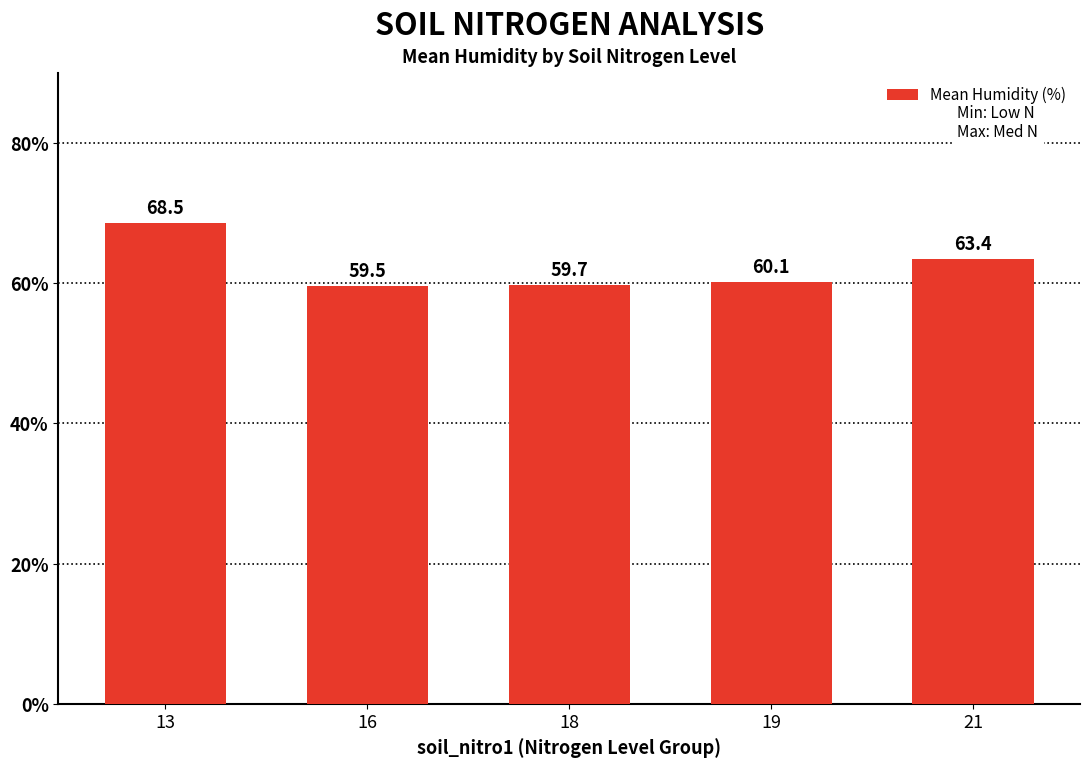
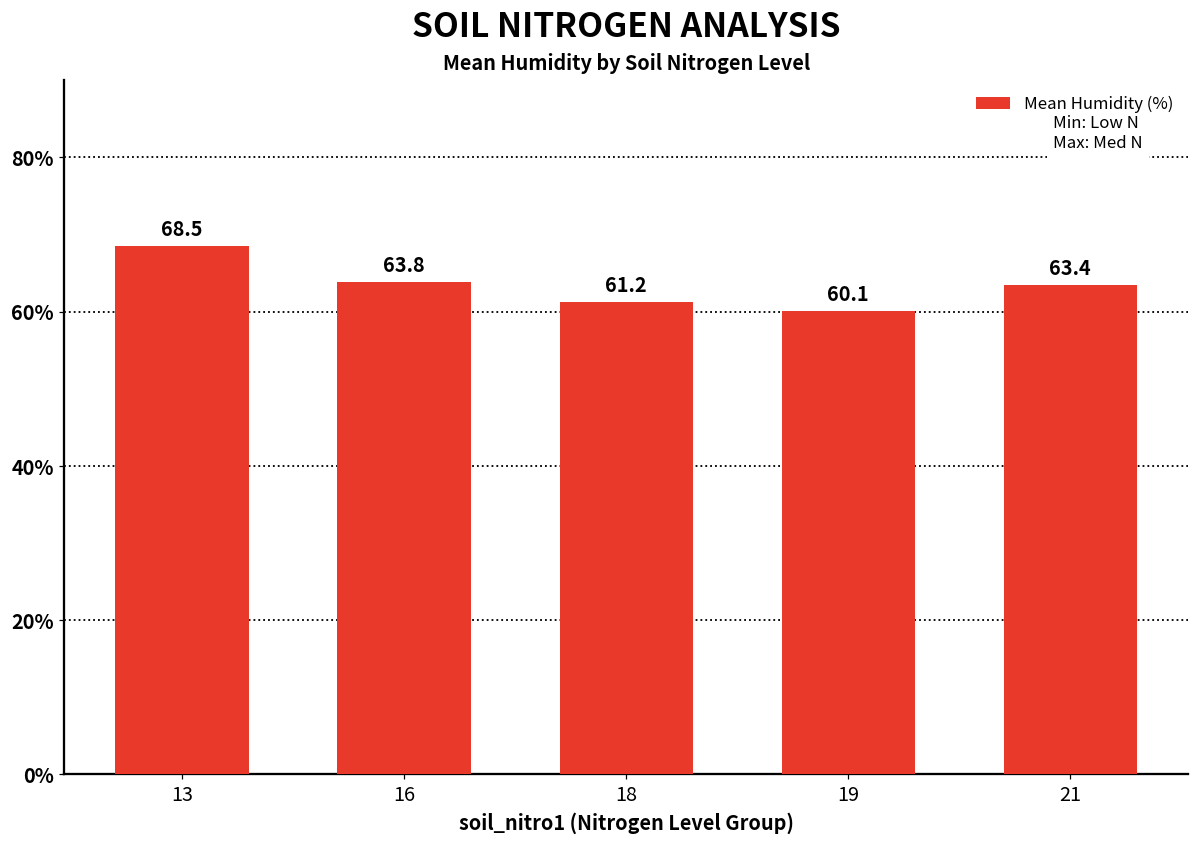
  {
    "13": 68.5,
-   "16": 59.5,
-   "18": 59.7,
+   "16": 63.8,
+   "18": 61.2,
    "19": 60.1,
    "21": 63.4
  }
